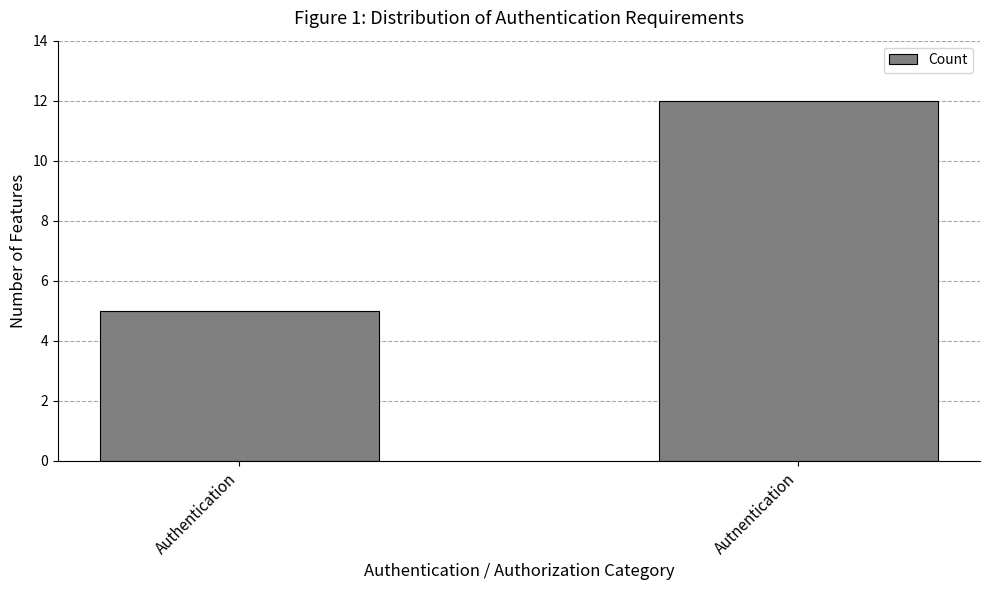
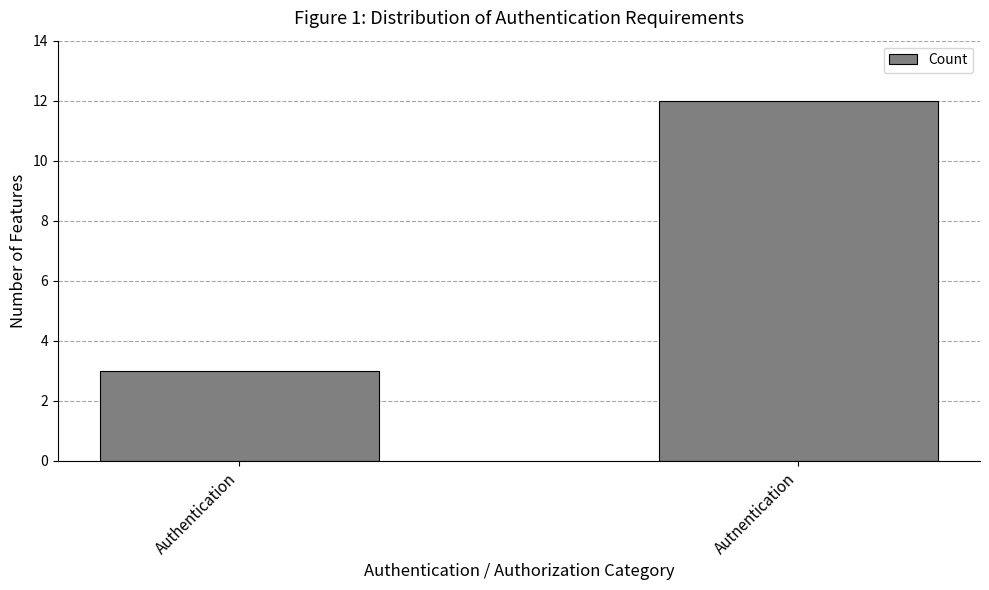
  {
-   "Authentication": 5,
+   "Authentication": 3,
    "Autnentication": 12
  }
